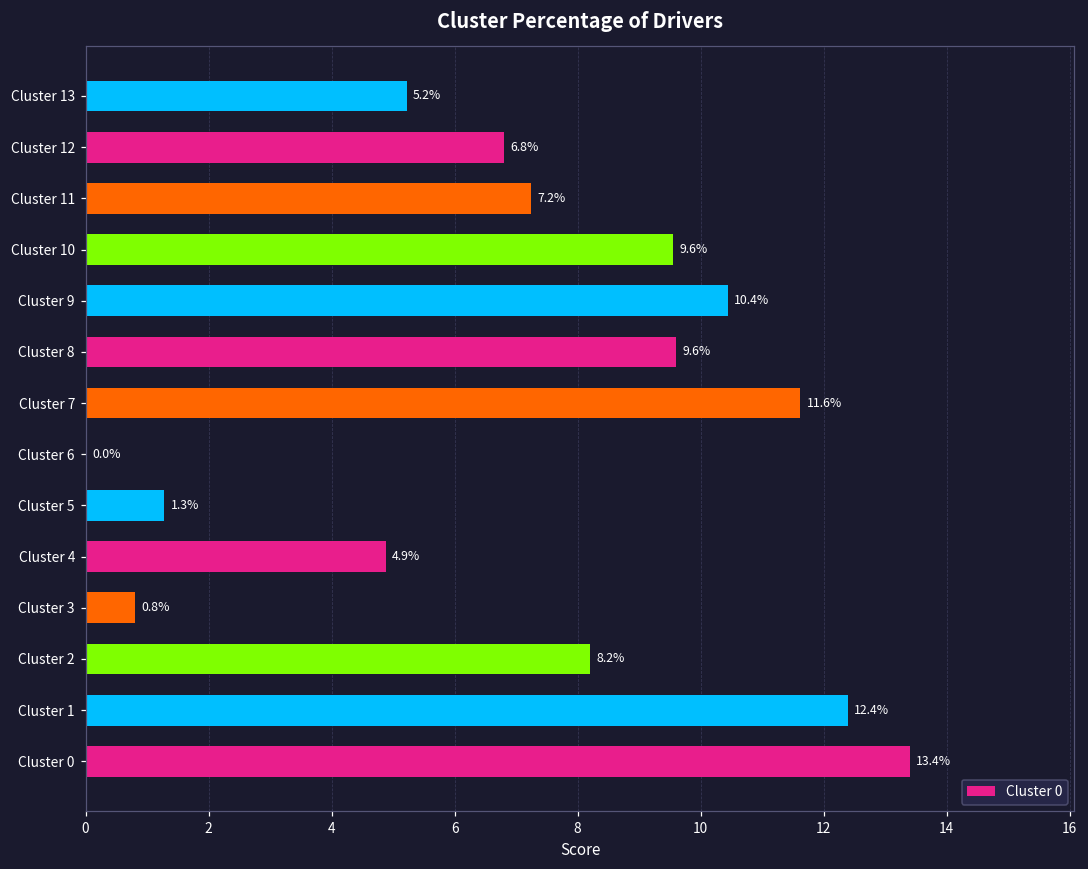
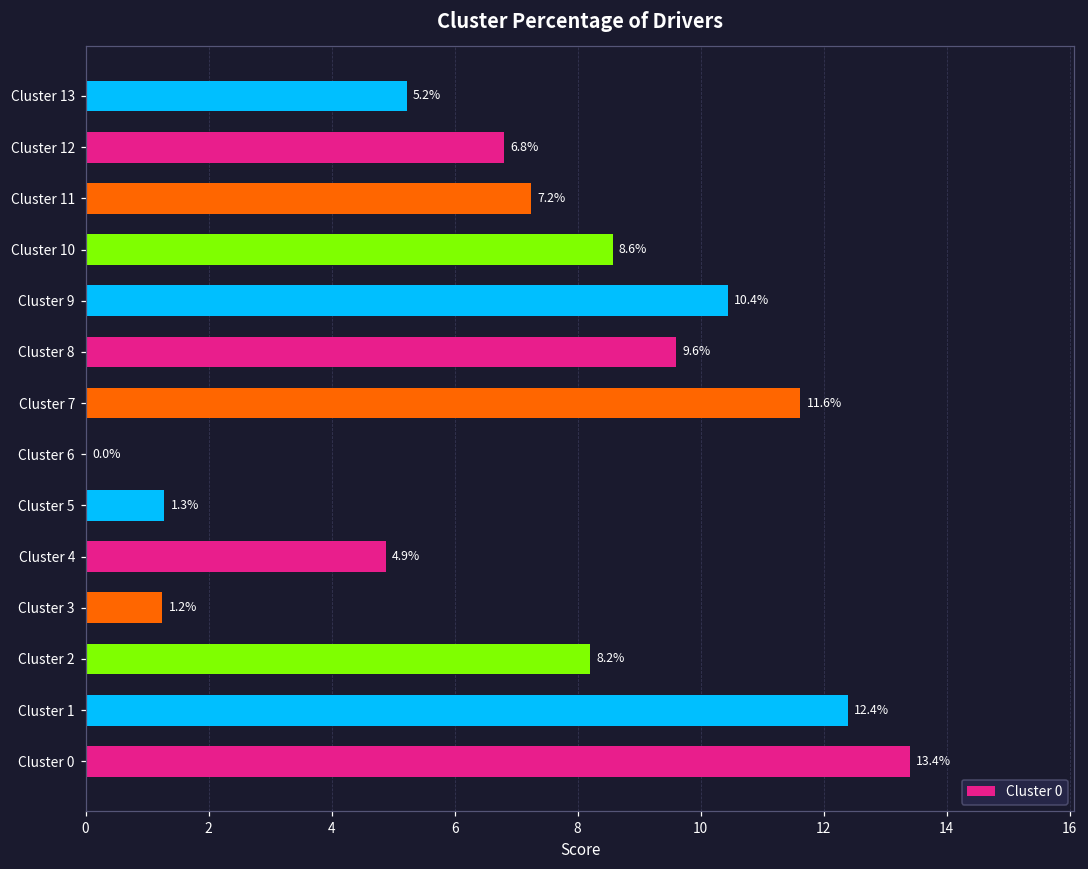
  {
    "Cluster 13": "5.2%",
    "Cluster 12": "6.8%",
    "Cluster 11": "7.2%",
-   "Cluster 10": "9.6%",
+   "Cluster 10": "8.6%",
    "Cluster 9": "10.4%",
    "Cluster 8": "9.6%",
    "Cluster 7": "11.6%",
    "Cluster 6": "0.0%",
    "Cluster 5": "1.3%",
    "Cluster 4": "4.9%",
-   "Cluster 3": "0.8%",
+   "Cluster 3": "1.2%",
    "Cluster 2": "8.2%",
    "Cluster 1": "12.4%",
    "Cluster 0": "13.4%"
  }
